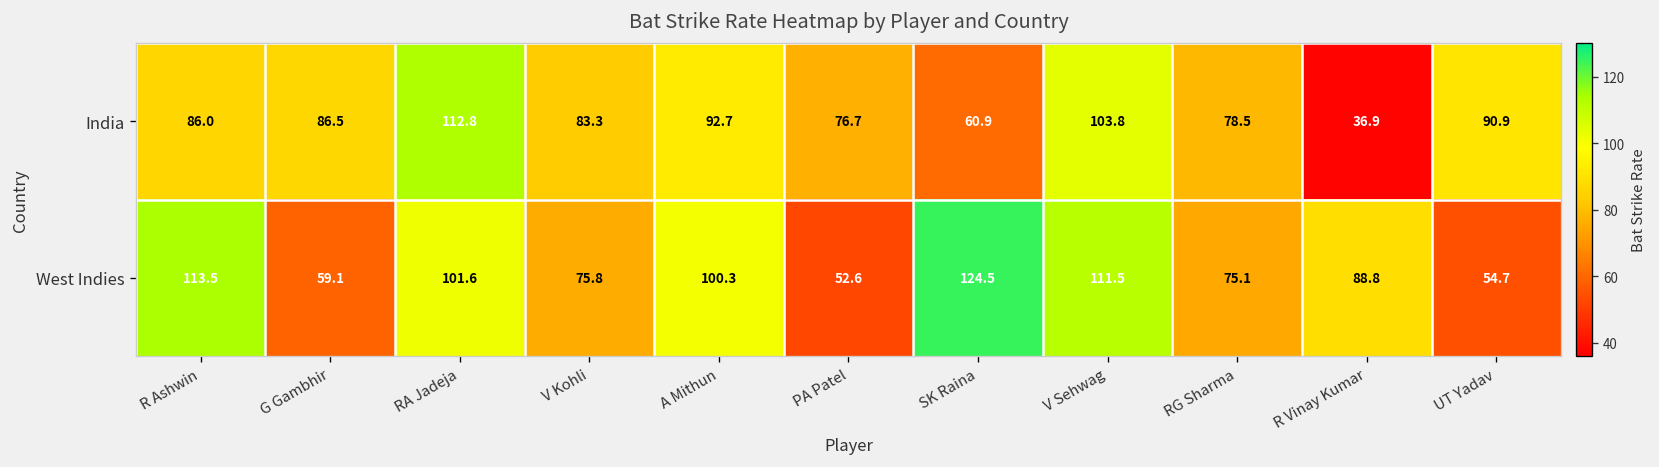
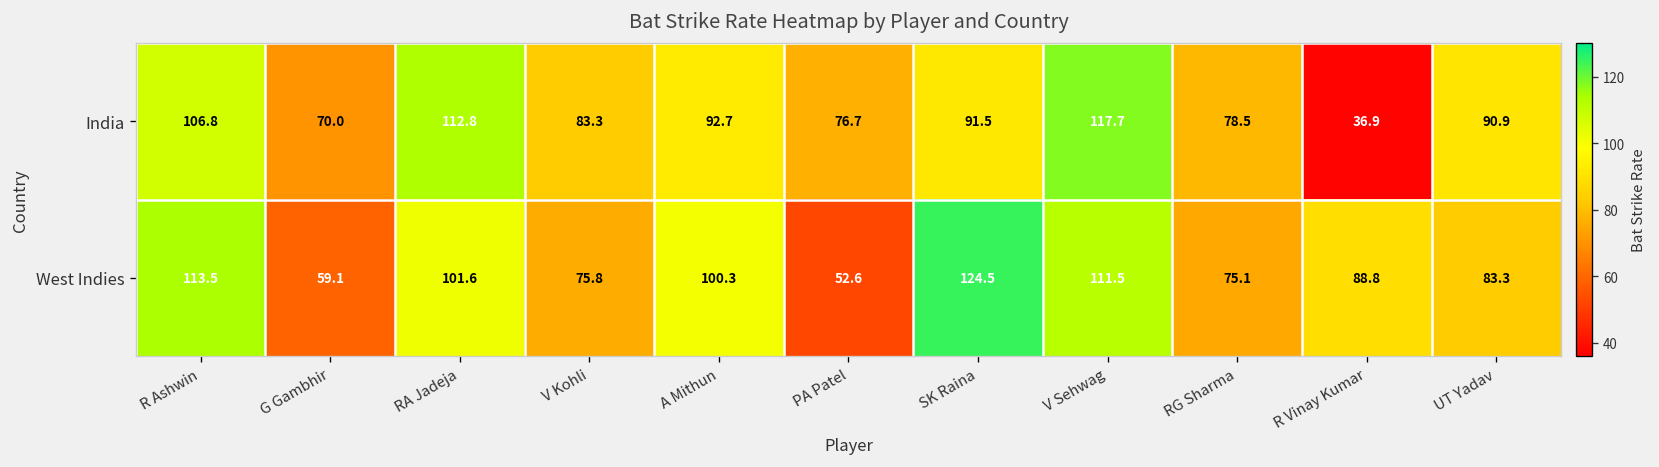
  {
    "India": {
-     "R Ashwin": 86.0,
-     "G Gambhir": 86.5,
+     "R Ashwin": 106.8,
+     "G Gambhir": 70.0,
      "RA Jadeja": 112.8,
      "V Kohli": 83.3,
      "A Mithun": 92.7,
      "PA Patel": 76.7,
-     "SK Raina": 60.9,
-     "V Sehwag": 103.8,
+     "SK Raina": 91.5,
+     "V Sehwag": 117.7,
      "RG Sharma": 78.5,
      "R Vinay Kumar": 36.9,
      "UT Yadav": 90.9
    },
    "West Indies": {
      "R Ashwin": 113.5,
      "G Gambhir": 59.1,
      "RA Jadeja": 101.6,
      "V Kohli": 75.8,
      "A Mithun": 100.3,
      "PA Patel": 52.6,
      "SK Raina": 124.5,
      "V Sehwag": 111.5,
      "RG Sharma": 75.1,
      "R Vinay Kumar": 88.8,
-     "UT Yadav": 54.7
+     "UT Yadav": 83.3
    }
  }
